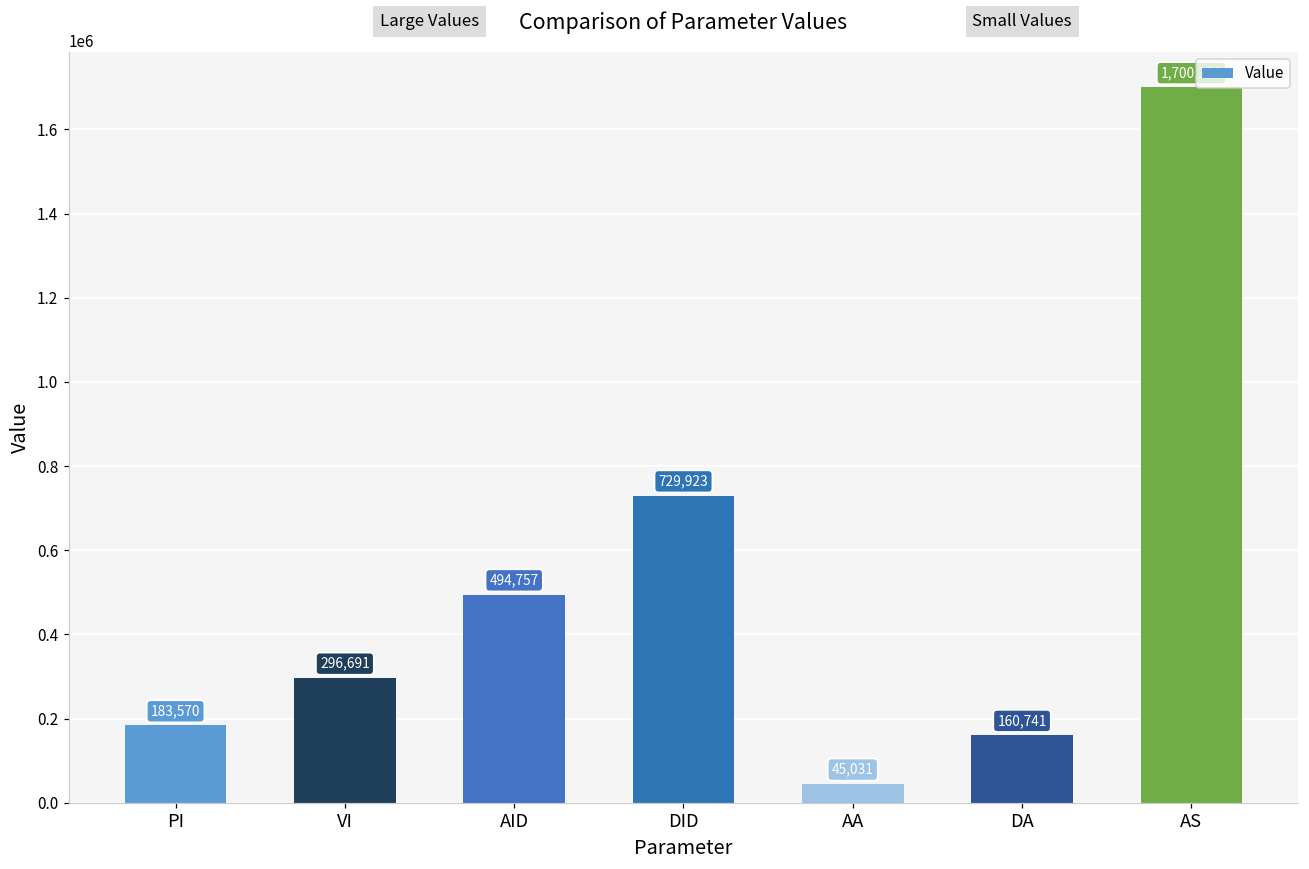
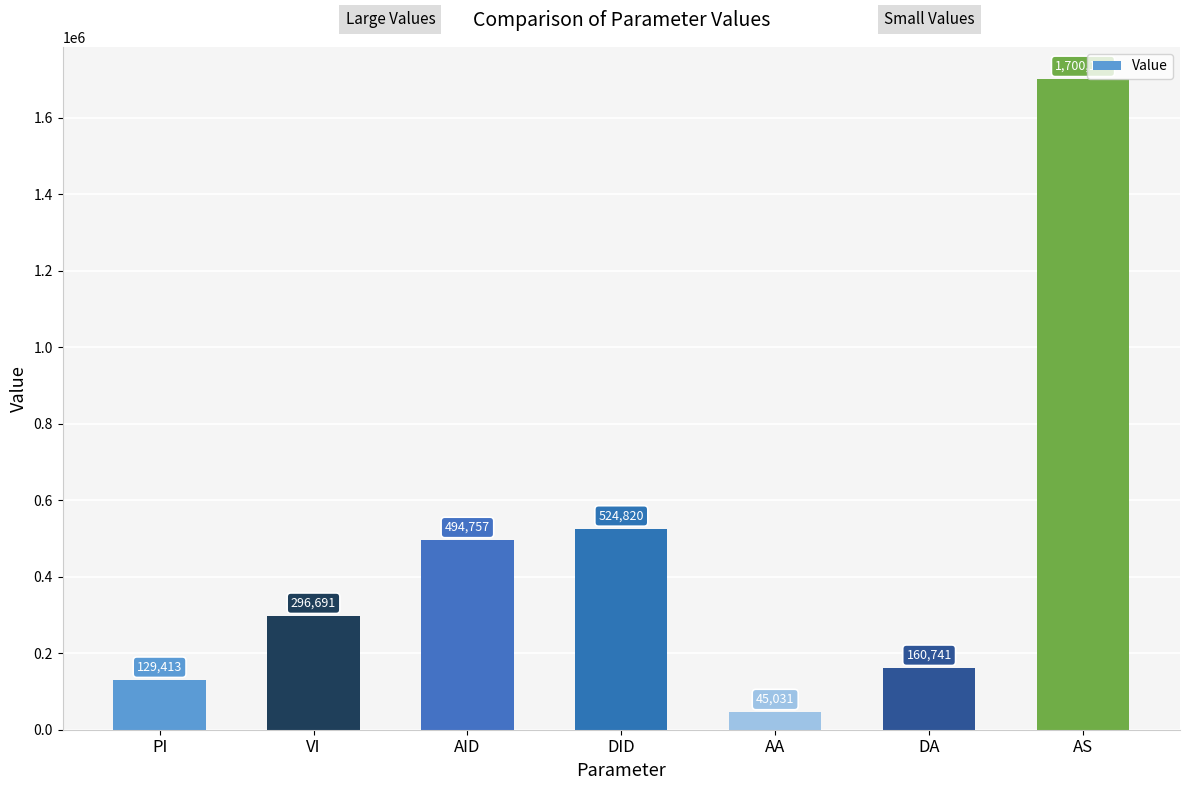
  {
-   "PI": "183,570",
-   "DID": "729,923"
+   "PI": "129,413",
+   "DID": "524,820"
  }
